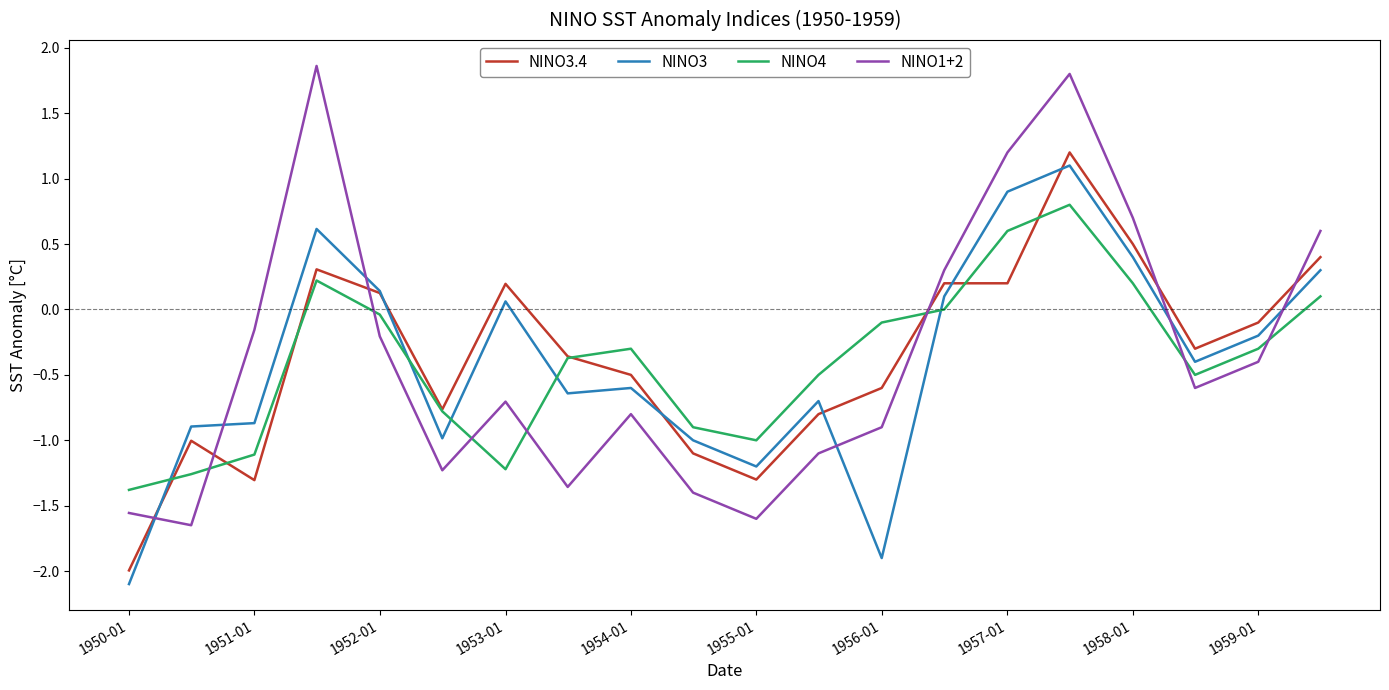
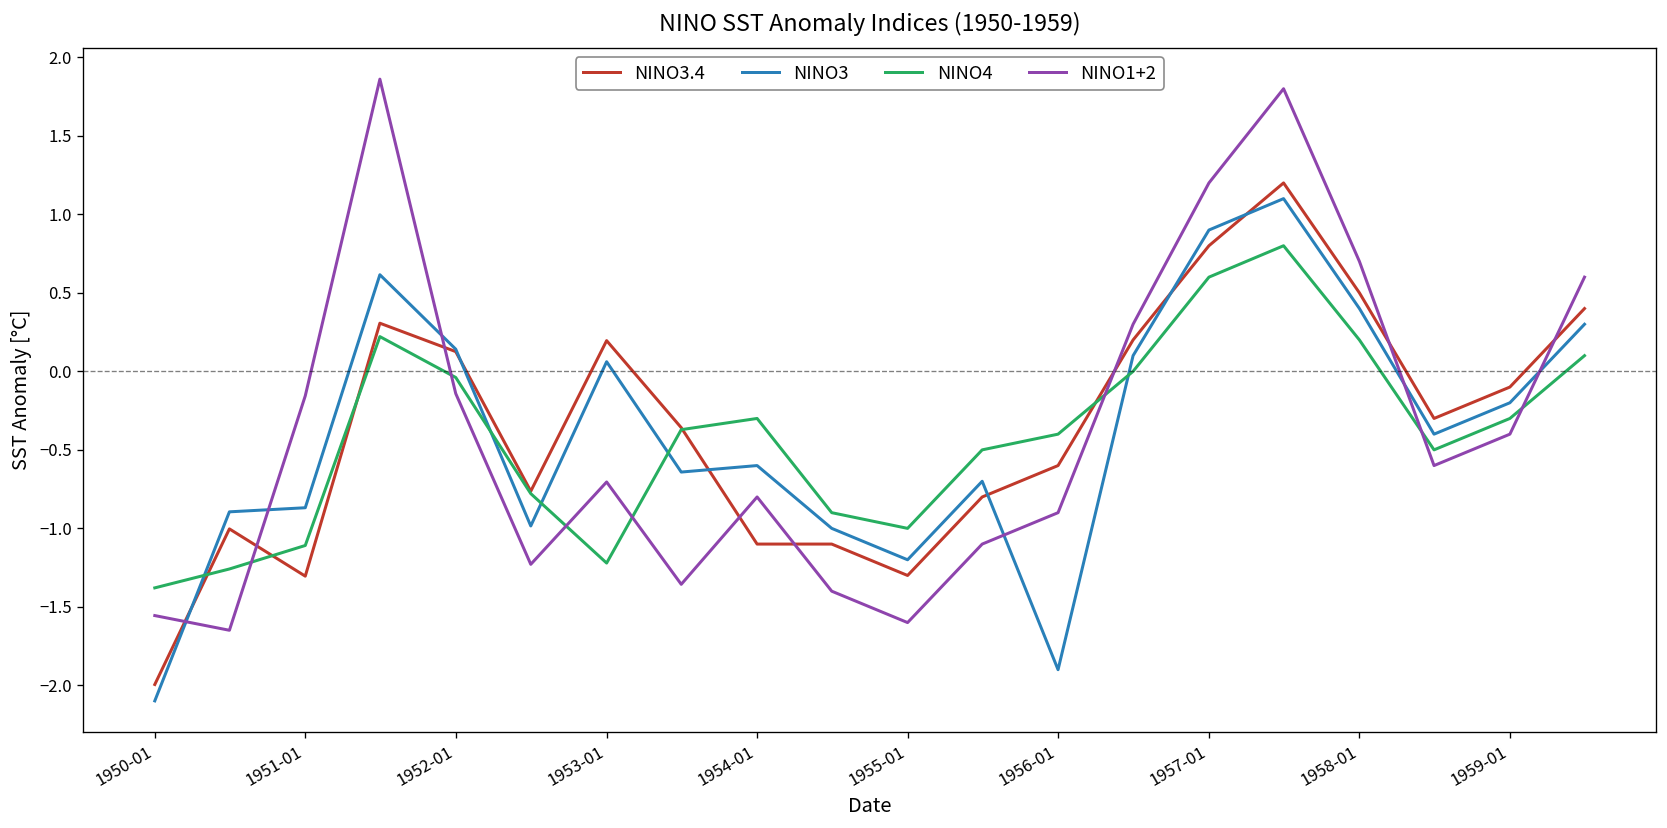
  {
    "NINO3.4": {
      "1950-01": -2.0,
      "1951-01": -1.3,
      "1953-01": 0.2,
-     "1954-01": -0.5,
+     "1954-01": -1.1,
      "1955-01": -1.3,
      "1956-01": -0.6,
-     "1957-01": 0.2,
+     "1957-01": 0.8,
      "1958-01": 0.5,
      "1959-01": -0.1
    },
    "NINO3": {
      "1950-01": -2.10,
      "1951-01": -0.87,
      "1953-01": 0.06,
      "1954-01": -0.60,
      "1955-01": -1.20,
      "1956-01": -1.90,
      "1957-01": 0.90,
      "1958-01": 0.40,
      "1959-01": -0.20
    },
    "NINO4": {
      "1950-01": -1.38,
      "1951-01": -1.1,
      "1952-01": -0.04,
      "1953-01": -1.22,
      "1954-01": -0.3,
      "1955-01": -1.0,
-     "1956-01": -0.1,
+     "1956-01": -0.4,
      "1957-01": 0.6,
      "1958-01": 0.2,
      "1959-01": -0.3
    },
    "NINO1+2": {
      "1950-01": -1.56,
      "1951-01": -0.16,
-     "1952-01": -0.21,
+     "1952-01": -0.14,
      "1953-01": -0.70,
      "1954-01": -0.80,
      "1955-01": -1.60,
      "1956-01": -0.90,
      "1957-01": 1.20,
      "1958-01": 0.70,
      "1959-01": -0.40
    }
  }
